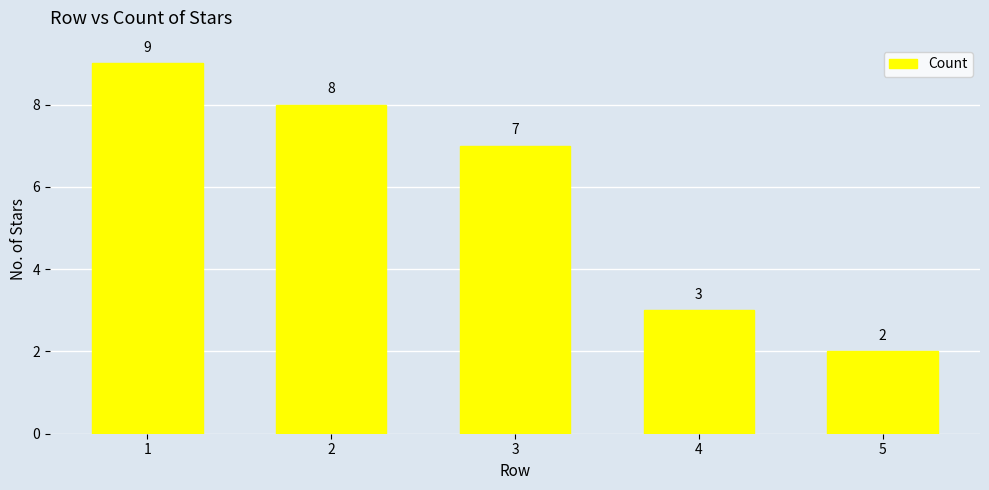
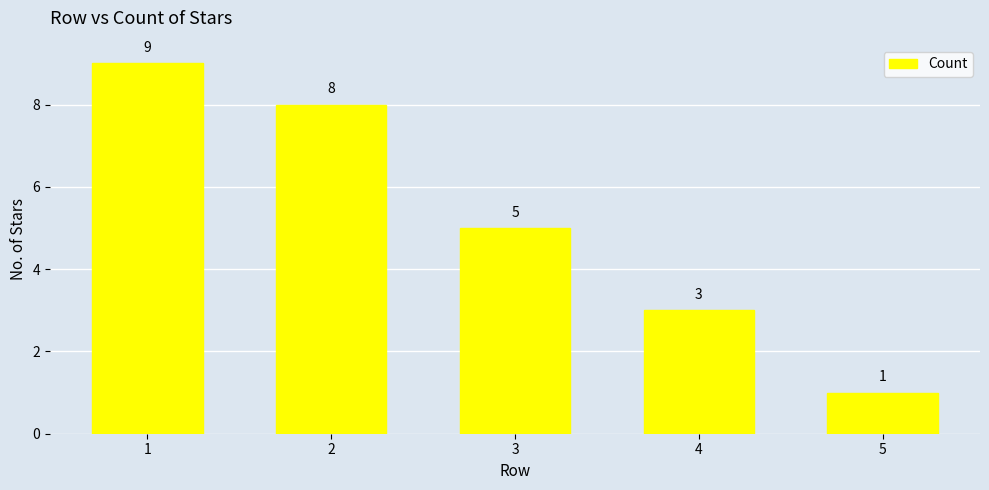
  {
    "1": 9,
    "2": 8,
-   "3": 7,
+   "3": 5,
    "4": 3,
-   "5": 2
+   "5": 1
  }
